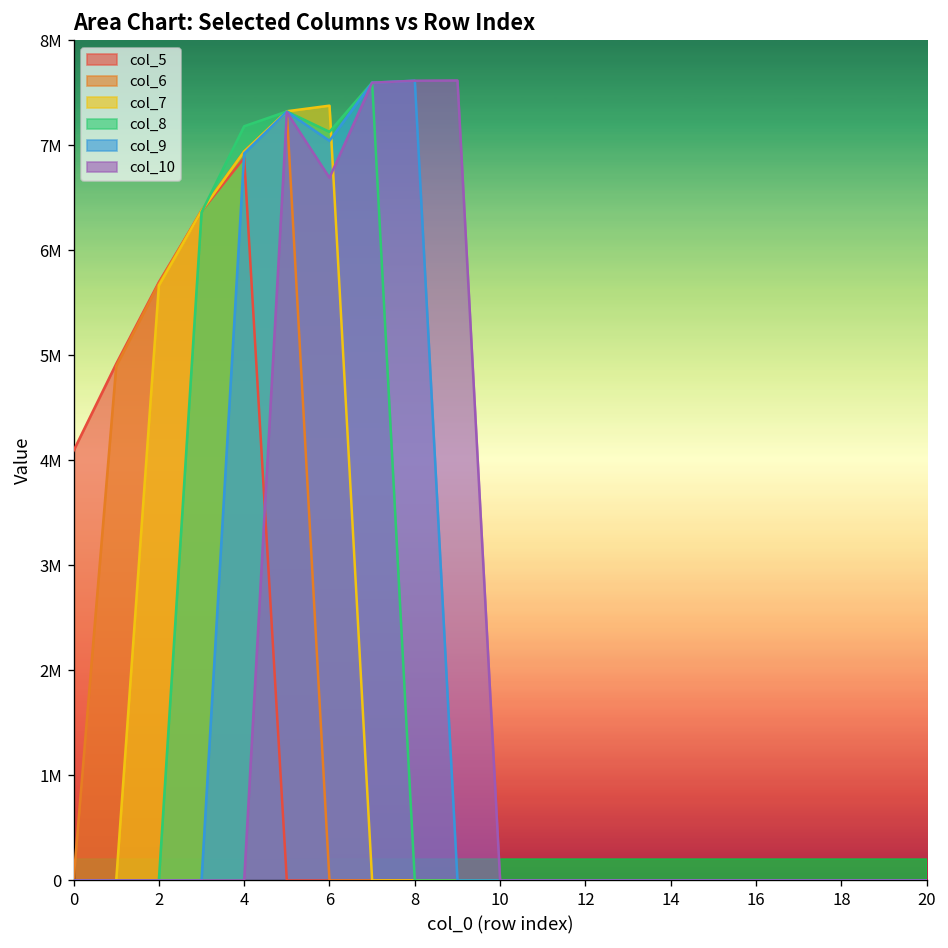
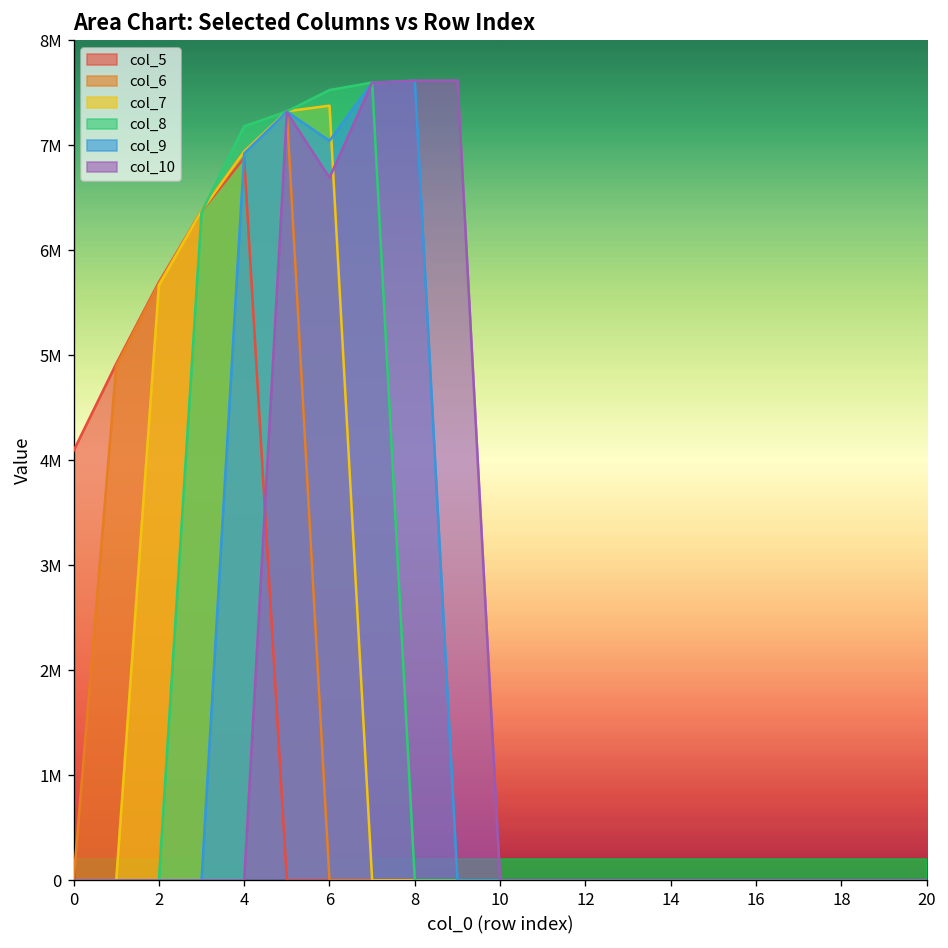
  {
    "col_7": {
      "6": 7400000
    },
    "col_8": {
      "4": 7200000,
-     "6": 7100000
+     "6": 7500000
    },
    "col_9": {
      "6": 7000000
    },
    "col_10": {
      "6": 6700000
    }
  }
